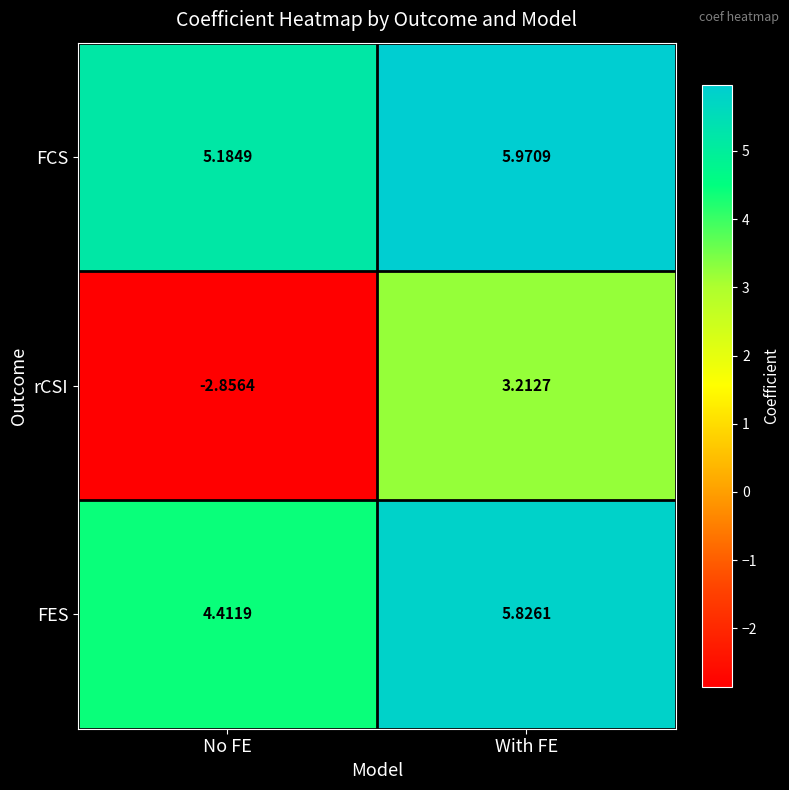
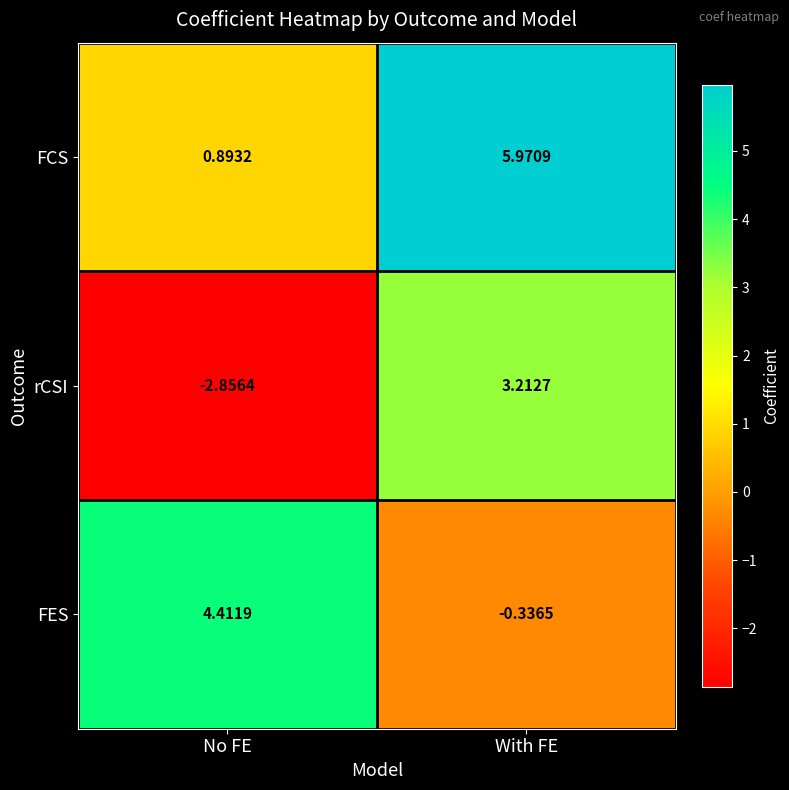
  {
    "FCS": {
-     "No FE": 5.1849,
+     "No FE": 0.8932,
      "With FE": 5.9709
    },
    "rCSI": {
      "No FE": -2.8564,
      "With FE": 3.2127
    },
    "FES": {
      "No FE": 4.4119,
-     "With FE": 5.8261
+     "With FE": -0.3365
    }
  }
